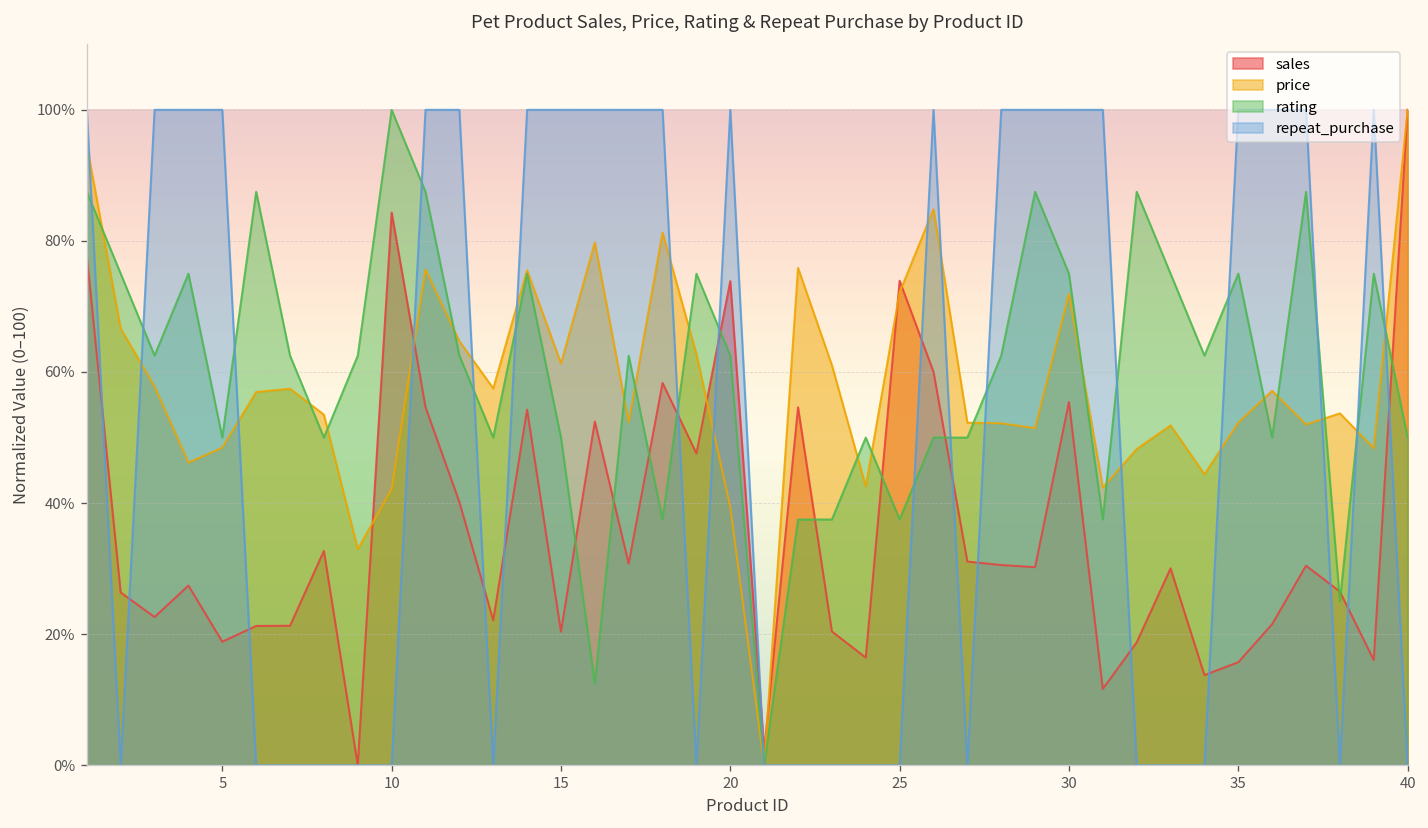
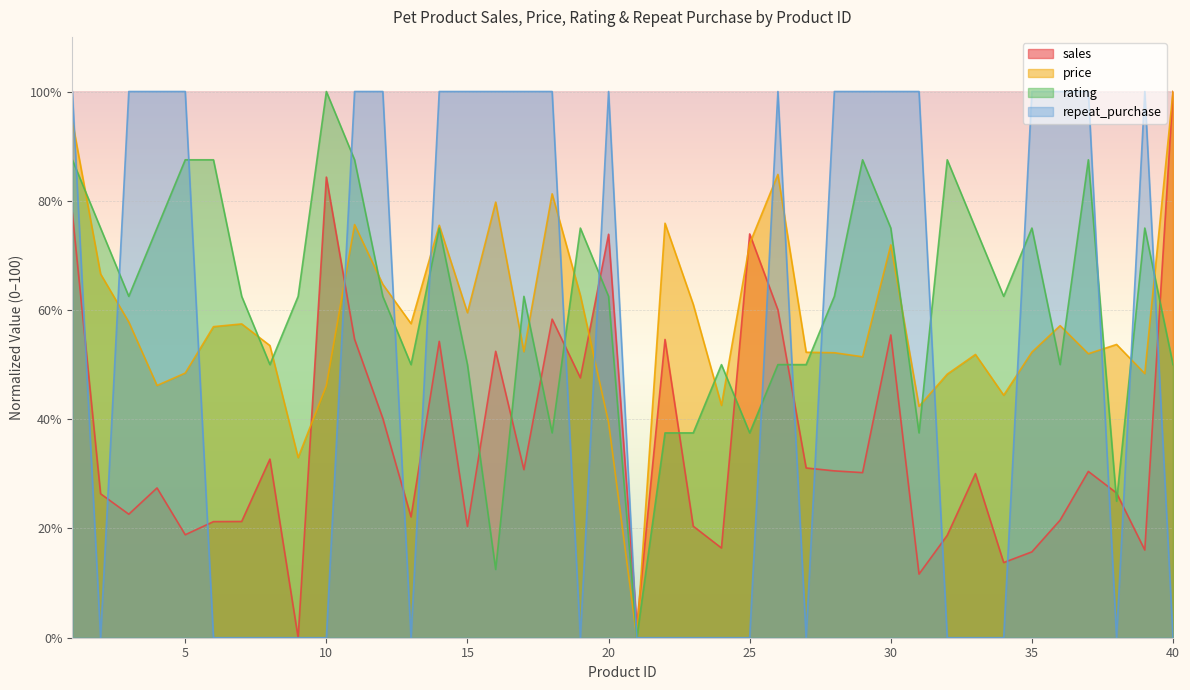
  {
    "sales": {
      "5": "19%",
      "10": "84%",
      "15": "20%",
      "20": "74%",
      "25": "74%",
      "30": "55%",
      "35": "16%"
    },
    "price": {
      "5": "48%",
-     "10": "42%",
-     "15": "61%",
+     "10": "46%",
+     "15": "60%",
      "20": "39%",
      "25": "72%",
      "30": "72%",
      "35": "52%"
    },
    "rating": {
-     "5": "50%",
+     "5": "88%",
      "10": "100%",
      "15": "50%",
      "20": "63%",
      "25": "38%",
      "30": "75%",
      "35": "75%",
      "40": "50%"
    },
    "repeat_purchase": {
      "5": "100%",
      "10": "0%",
      "15": "100%",
      "20": "100%",
      "25": "0%",
      "30": "100%",
      "40": "0%"
    }
  }
